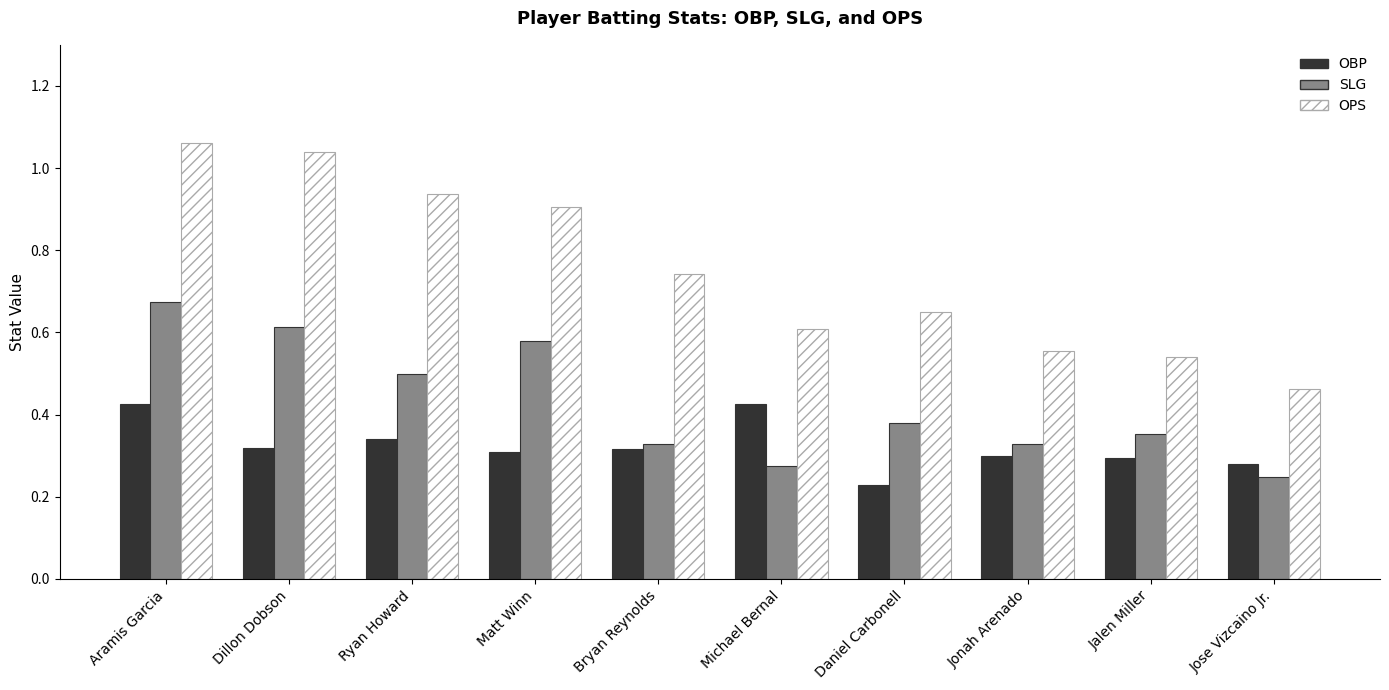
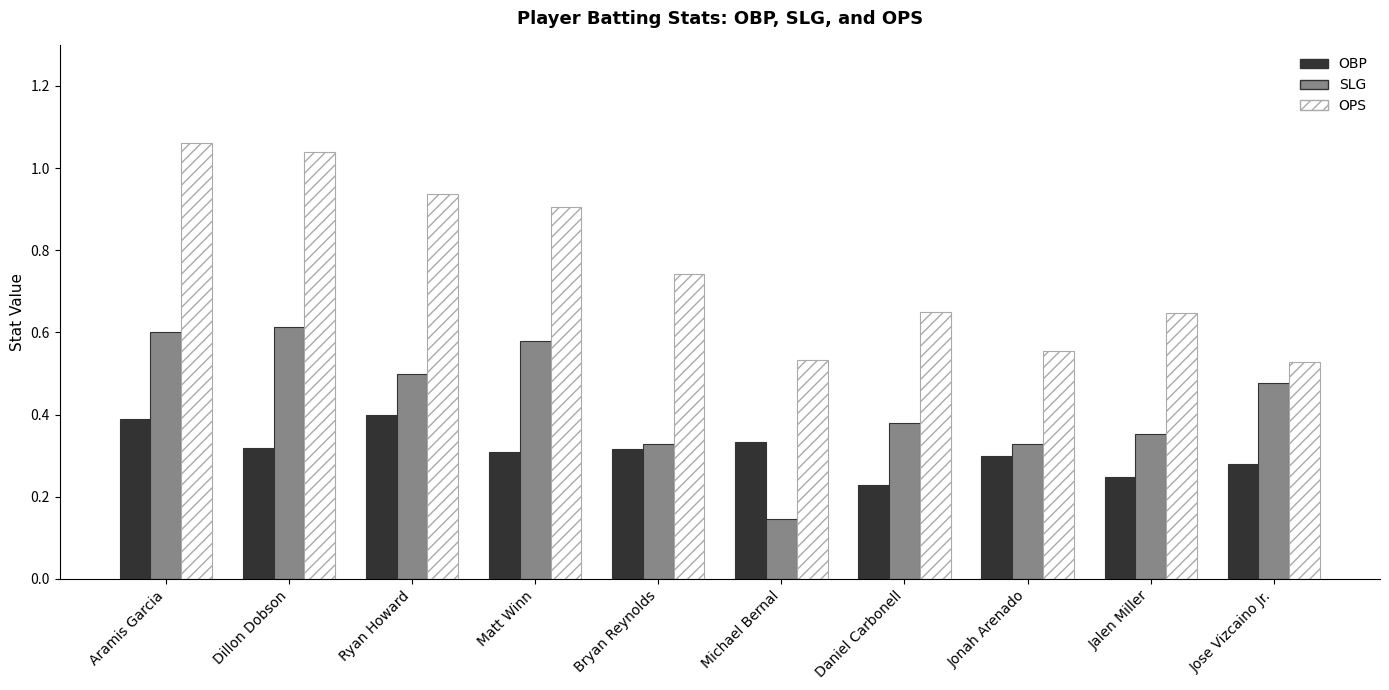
  {
    "OBP": {
-     "Aramis Garcia": 0.43,
+     "Aramis Garcia": 0.39,
      "Dillon Dobson": 0.32,
-     "Ryan Howard": 0.34,
+     "Ryan Howard": 0.40,
      "Matt Winn": 0.31,
      "Bryan Reynolds": 0.32,
-     "Michael Bernal": 0.43,
+     "Michael Bernal": 0.33,
      "Daniel Carbonell": 0.23,
      "Jonah Arenado": 0.30,
-     "Jalen Miller": 0.30,
+     "Jalen Miller": 0.25,
      "Jose Vizcaino Jr.": 0.28
    },
    "SLG": {
-     "Aramis Garcia": 0.67,
+     "Aramis Garcia": 0.60,
      "Dillon Dobson": 0.61,
      "Ryan Howard": 0.50,
      "Matt Winn": 0.58,
      "Bryan Reynolds": 0.33,
-     "Michael Bernal": 0.28,
+     "Michael Bernal": 0.15,
      "Daniel Carbonell": 0.38,
      "Jonah Arenado": 0.33,
      "Jalen Miller": 0.35,
-     "Jose Vizcaino Jr.": 0.25
+     "Jose Vizcaino Jr.": 0.48
    },
    "OPS": {
      "Aramis Garcia": 1.06,
      "Dillon Dobson": 1.04,
      "Ryan Howard": 0.94,
      "Matt Winn": 0.91,
      "Bryan Reynolds": 0.74,
-     "Michael Bernal": 0.61,
+     "Michael Bernal": 0.53,
      "Daniel Carbonell": 0.65,
      "Jonah Arenado": 0.56,
-     "Jalen Miller": 0.54,
-     "Jose Vizcaino Jr.": 0.46
+     "Jalen Miller": 0.65,
+     "Jose Vizcaino Jr.": 0.53
    }
  }
